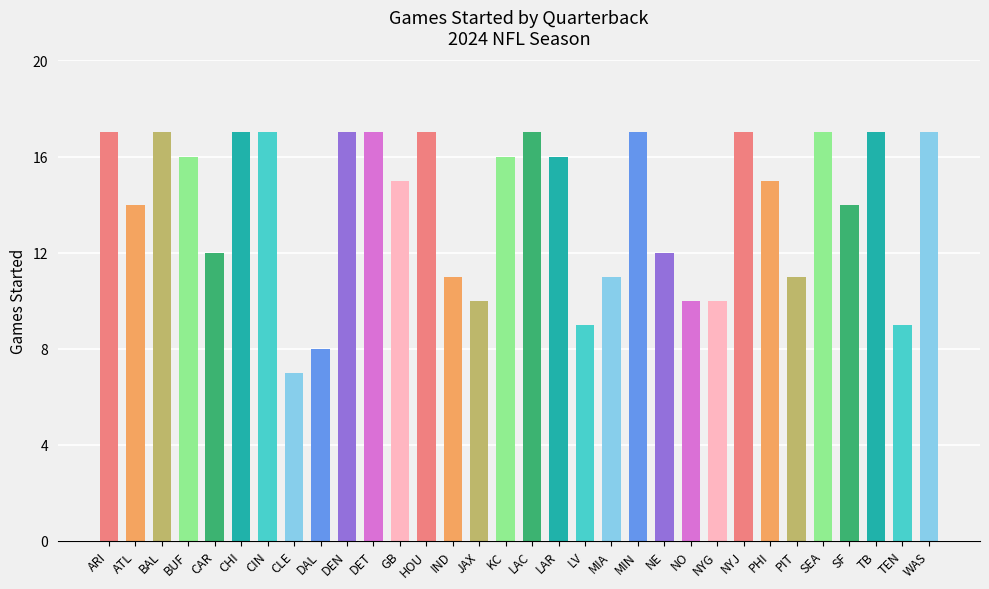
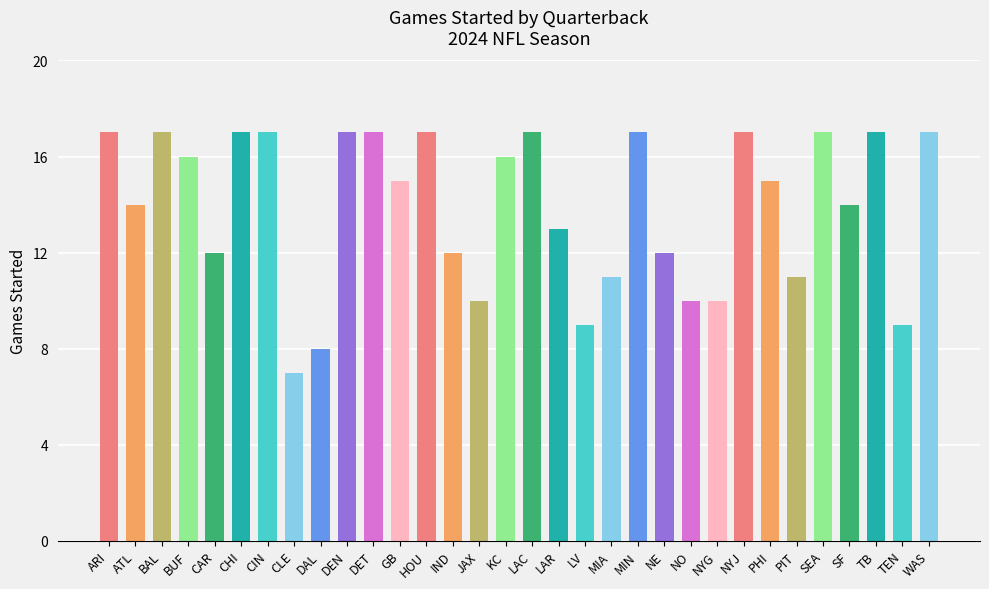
  {
    "ARI": 17,
    "ATL": 14,
    "BAL": 17,
    "BUF": 16,
    "CAR": 12,
    "CHI": 17,
    "CIN": 17,
    "CLE": 7,
    "DAL": 8,
    "DEN": 17,
    "DET": 17,
    "GB": 15,
    "HOU": 17,
-   "IND": 11,
+   "IND": 12,
    "JAX": 10,
    "KC": 16,
    "LAC": 17,
-   "LAR": 16,
+   "LAR": 13,
    "LV": 9,
    "MIA": 11,
    "MIN": 17,
    "NE": 12,
    "NO": 10,
    "NYG": 10,
    "NYJ": 17,
    "PHI": 15,
    "PIT": 11,
    "SEA": 17,
    "SF": 14,
    "TB": 17,
    "TEN": 9,
    "WAS": 17
  }
